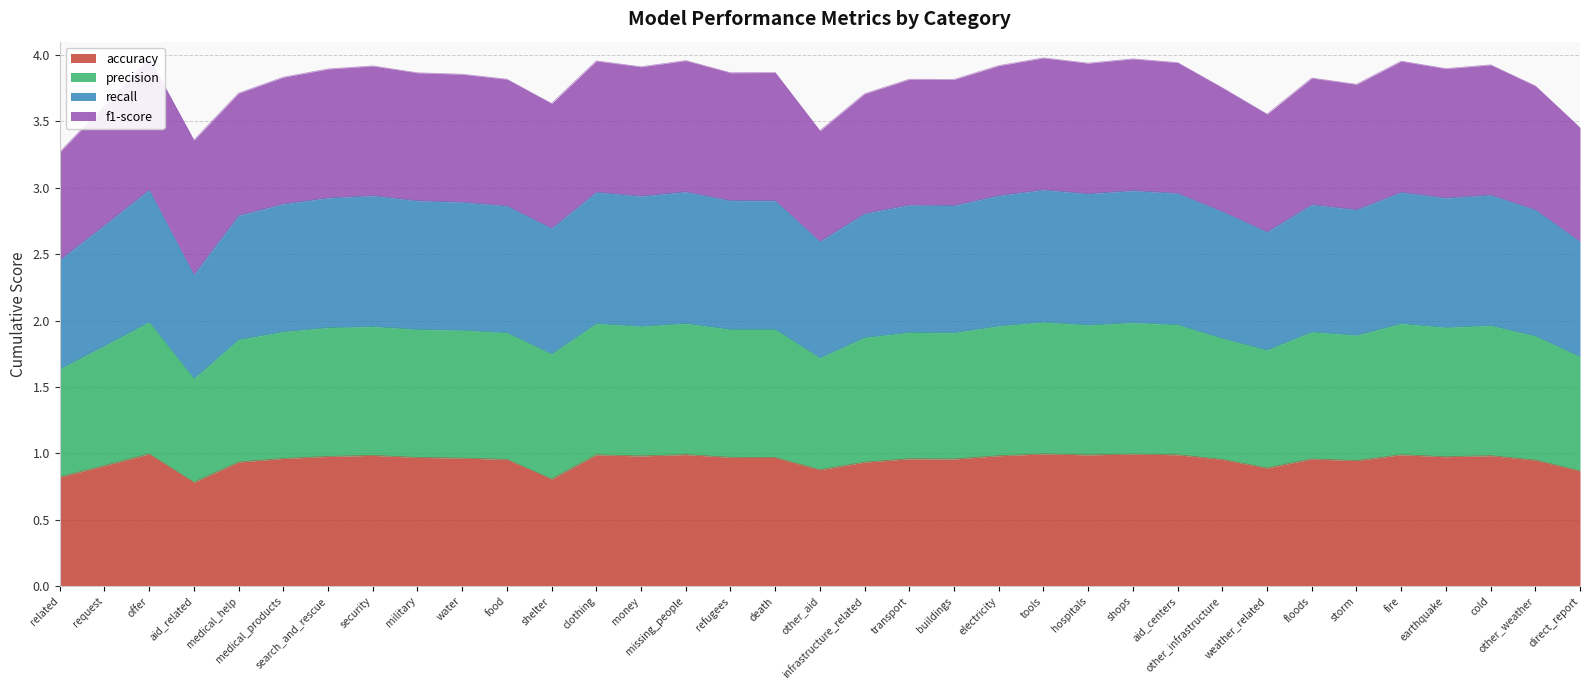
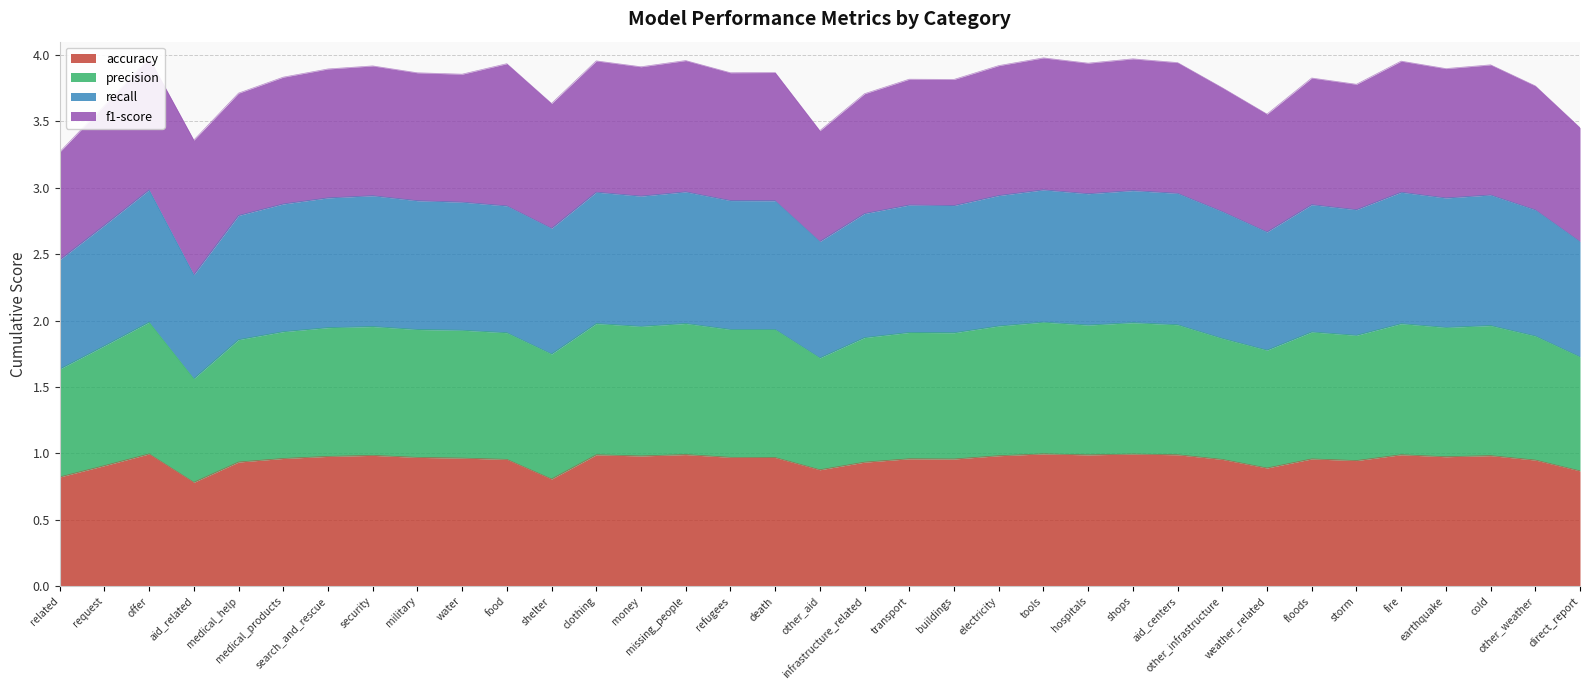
  {
    "accuracy": {
      "related": 0.82,
      "request": 0.91,
      "offer": 1.00,
      "aid_related": 0.78,
      "medical_help": 0.93,
      "medical_products": 0.96,
      "search_and_rescue": 0.98,
      "security": 0.98,
      "military": 0.97,
      "water": 0.96,
      "food": 0.95,
      "shelter": 0.81,
      "clothing": 0.99,
      "money": 0.98,
      "missing_people": 0.99,
      "refugees": 0.97,
      "death": 0.97,
      "other_aid": 0.88,
      "infrastructure_related": 0.93,
      "transport": 0.96,
      "buildings": 0.96,
      "electricity": 0.98,
      "tools": 1.00,
      "hospitals": 0.99,
      "shops": 0.99,
      "aid_centers": 0.99,
      "other_infrastructure": 0.95,
      "weather_related": 0.89,
      "floods": 0.96,
      "storm": 0.95,
      "fire": 0.99,
      "earthquake": 0.97,
      "cold": 0.98,
      "other_weather": 0.95,
      "direct_report": 0.87
    },
    "precision": {
      "related": 0.81,
      "request": 0.90,
      "offer": 0.99,
      "aid_related": 0.78,
      "medical_help": 0.92,
      "medical_products": 0.95,
      "search_and_rescue": 0.97,
      "security": 0.97,
      "military": 0.96,
      "water": 0.96,
      "food": 0.95,
      "shelter": 0.94,
      "clothing": 0.99,
      "money": 0.98,
      "missing_people": 0.99,
      "refugees": 0.96,
      "death": 0.96,
      "other_aid": 0.84,
      "infrastructure_related": 0.94,
      "transport": 0.95,
      "buildings": 0.95,
      "electricity": 0.98,
      "tools": 0.99,
      "hospitals": 0.98,
      "shops": 0.99,
      "aid_centers": 0.98,
      "other_infrastructure": 0.91,
      "weather_related": 0.89,
      "floods": 0.96,
      "storm": 0.94,
      "fire": 0.99,
      "earthquake": 0.97,
      "cold": 0.98,
      "other_weather": 0.93,
      "direct_report": 0.86
    },
    "recall": {
      "related": 0.82,
      "request": 0.91,
      "offer": 1.00,
      "aid_related": 0.78,
      "medical_help": 0.93,
      "medical_products": 0.96,
      "search_and_rescue": 0.98,
      "security": 0.98,
      "military": 0.97,
      "water": 0.96,
      "food": 0.95,
      "shelter": 0.95,
      "clothing": 0.99,
      "money": 0.98,
      "missing_people": 0.99,
      "refugees": 0.97,
      "death": 0.97,
      "other_aid": 0.88,
      "infrastructure_related": 0.93,
      "transport": 0.96,
      "buildings": 0.96,
      "electricity": 0.98,
      "tools": 1.00,
      "hospitals": 0.99,
      "shops": 0.99,
      "aid_centers": 0.99,
      "other_infrastructure": 0.95,
      "weather_related": 0.89,
      "floods": 0.96,
      "storm": 0.95,
      "fire": 0.99,
      "earthquake": 0.97,
      "cold": 0.98,
      "other_weather": 0.95,
      "direct_report": 0.87
    },
    "f1-score": {
      "related": 0.81,
      "aid_related": 1.01,
      "medical_help": 0.92,
      "medical_products": 0.95,
      "search_and_rescue": 0.97,
      "security": 0.98,
      "military": 0.96,
      "water": 0.96,
-     "food": 0.95,
+     "food": 1.07,
      "shelter": 0.94,
      "clothing": 0.99,
      "money": 0.97,
      "missing_people": 0.99,
      "refugees": 0.96,
      "death": 0.97,
      "other_aid": 0.83,
      "infrastructure_related": 0.90,
      "transport": 0.95,
      "buildings": 0.95,
      "electricity": 0.98,
      "tools": 0.99,
      "hospitals": 0.98,
      "shops": 0.99,
      "aid_centers": 0.98,
      "other_infrastructure": 0.93,
      "weather_related": 0.89,
      "floods": 0.95,
      "storm": 0.94,
      "fire": 0.99,
      "earthquake": 0.97,
      "cold": 0.98,
      "other_weather": 0.93,
      "direct_report": 0.86
    }
  }
